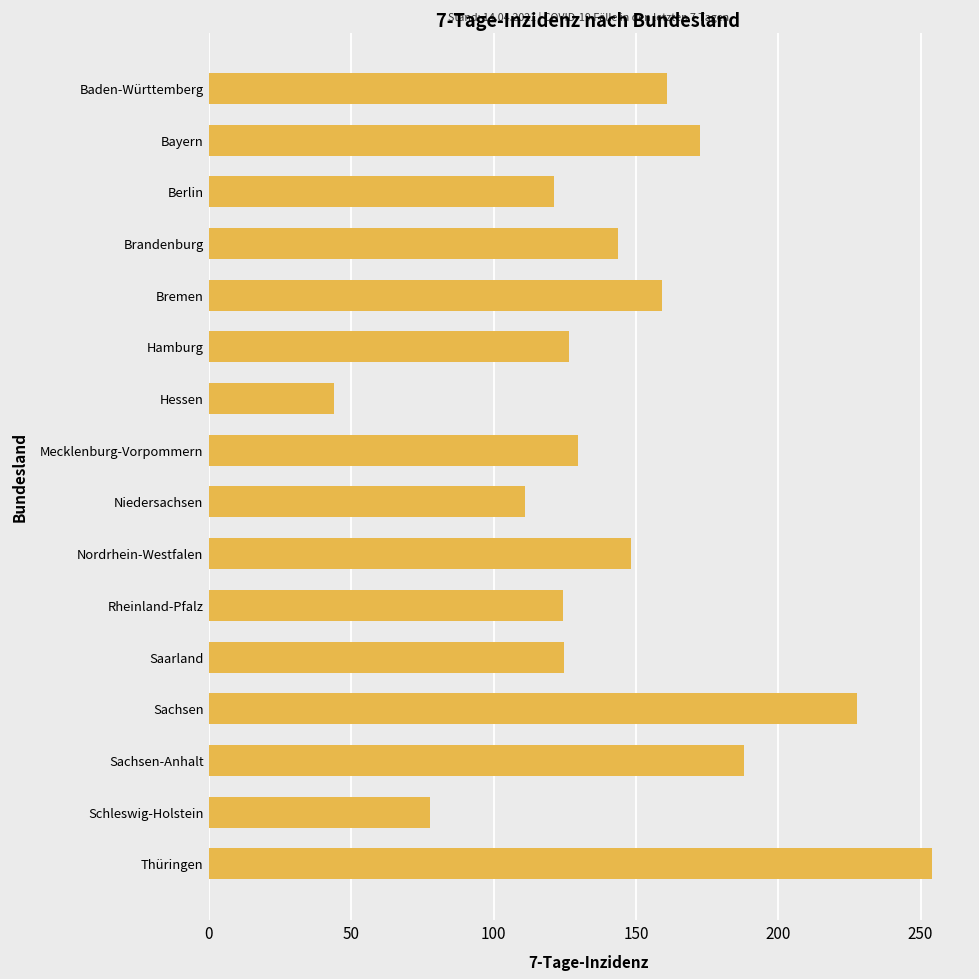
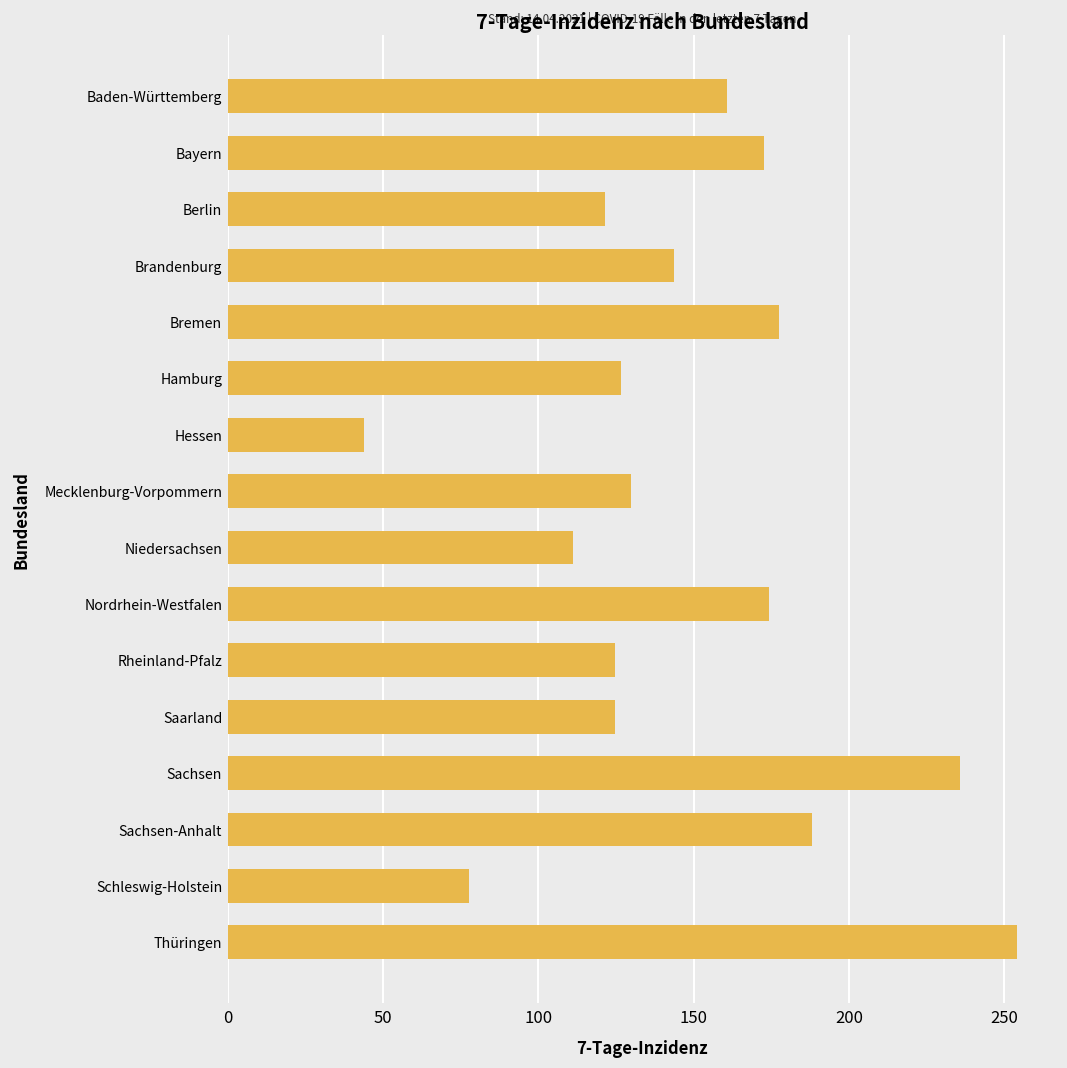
  {
    "Baden-Württemberg": 161,
    "Bayern": 173,
    "Berlin": 121,
    "Brandenburg": 144,
-   "Bremen": 159,
+   "Bremen": 178,
    "Hamburg": 127,
    "Hessen": 44,
    "Mecklenburg-Vorpommern": 130,
    "Niedersachsen": 111,
-   "Nordrhein-Westfalen": 148,
+   "Nordrhein-Westfalen": 174,
    "Rheinland-Pfalz": 124,
    "Saarland": 125,
-   "Sachsen": 228,
+   "Sachsen": 236,
    "Sachsen-Anhalt": 188,
    "Schleswig-Holstein": 78,
    "Thüringen": 254
  }
